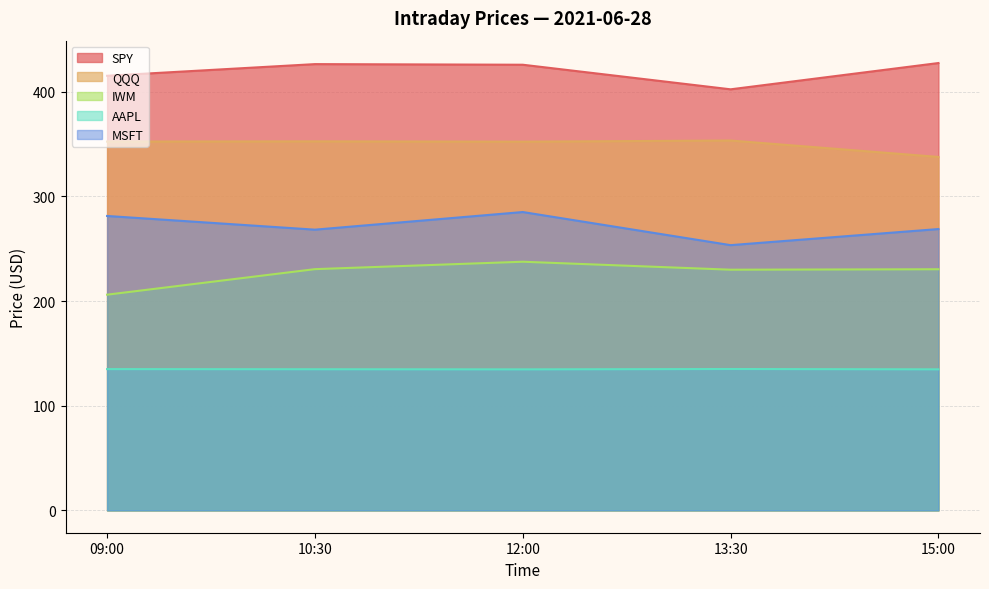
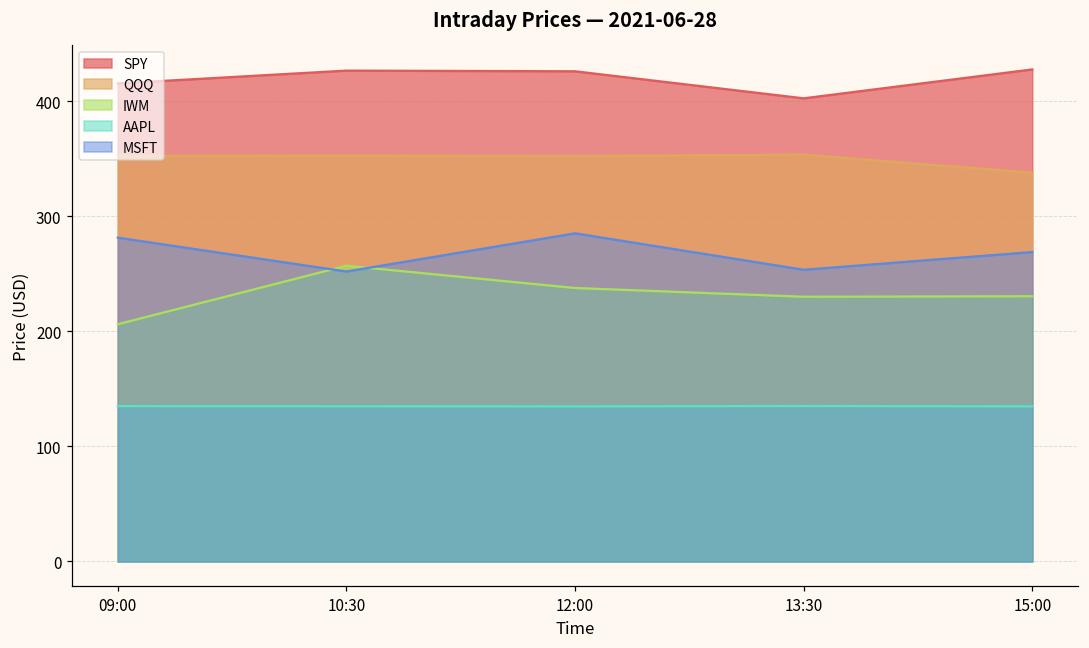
  {
    "SPY": {
      "10:30": 427,
      "12:00": 426,
      "13:30": 402,
      "15:00": 428
    },
    "QQQ": {
      "10:30": 353,
      "12:00": 352,
      "13:30": 353,
      "15:00": 338
    },
    "IWM": {
      "09:00": 206,
-     "10:30": 231,
+     "10:30": 257,
      "12:00": 238,
      "13:30": 230,
      "15:00": 230
    },
    "AAPL": {
      "09:00": 135,
      "10:30": 135,
      "12:00": 135,
      "13:30": 135,
      "15:00": 135
    },
    "MSFT": {
      "09:00": 281,
-     "10:30": 268,
+     "10:30": 252,
      "12:00": 285,
      "13:30": 253,
      "15:00": 269
    }
  }
